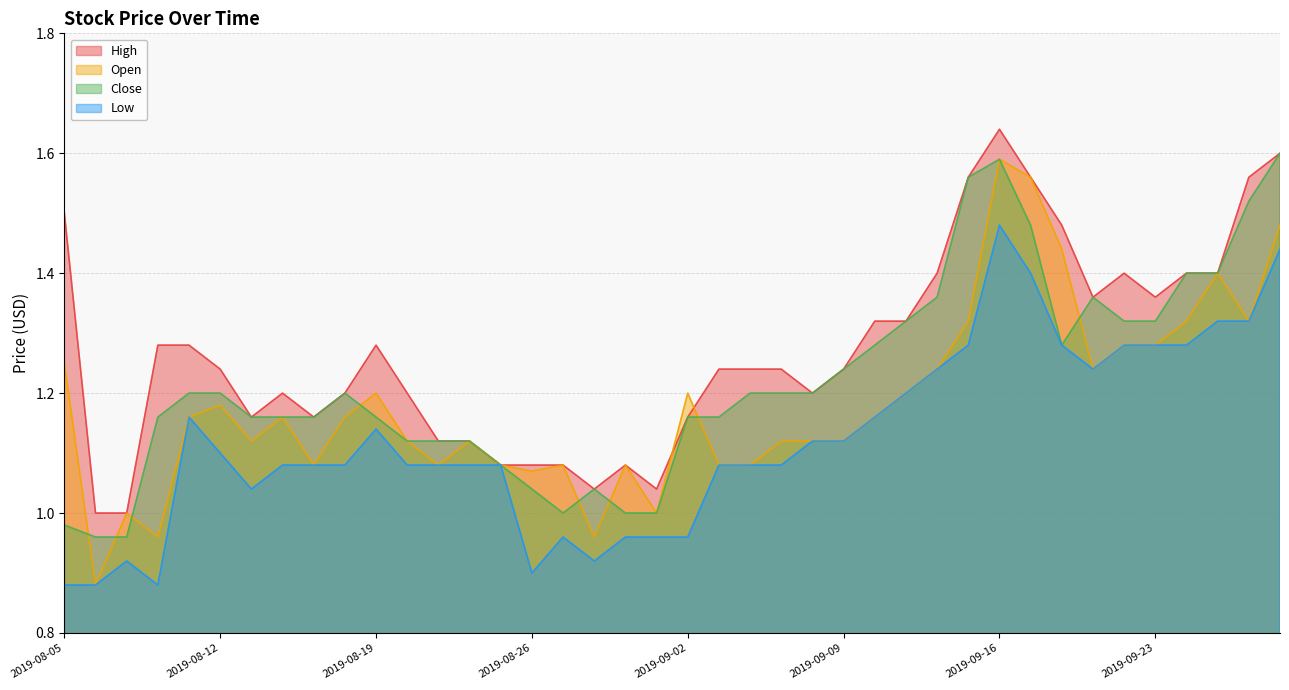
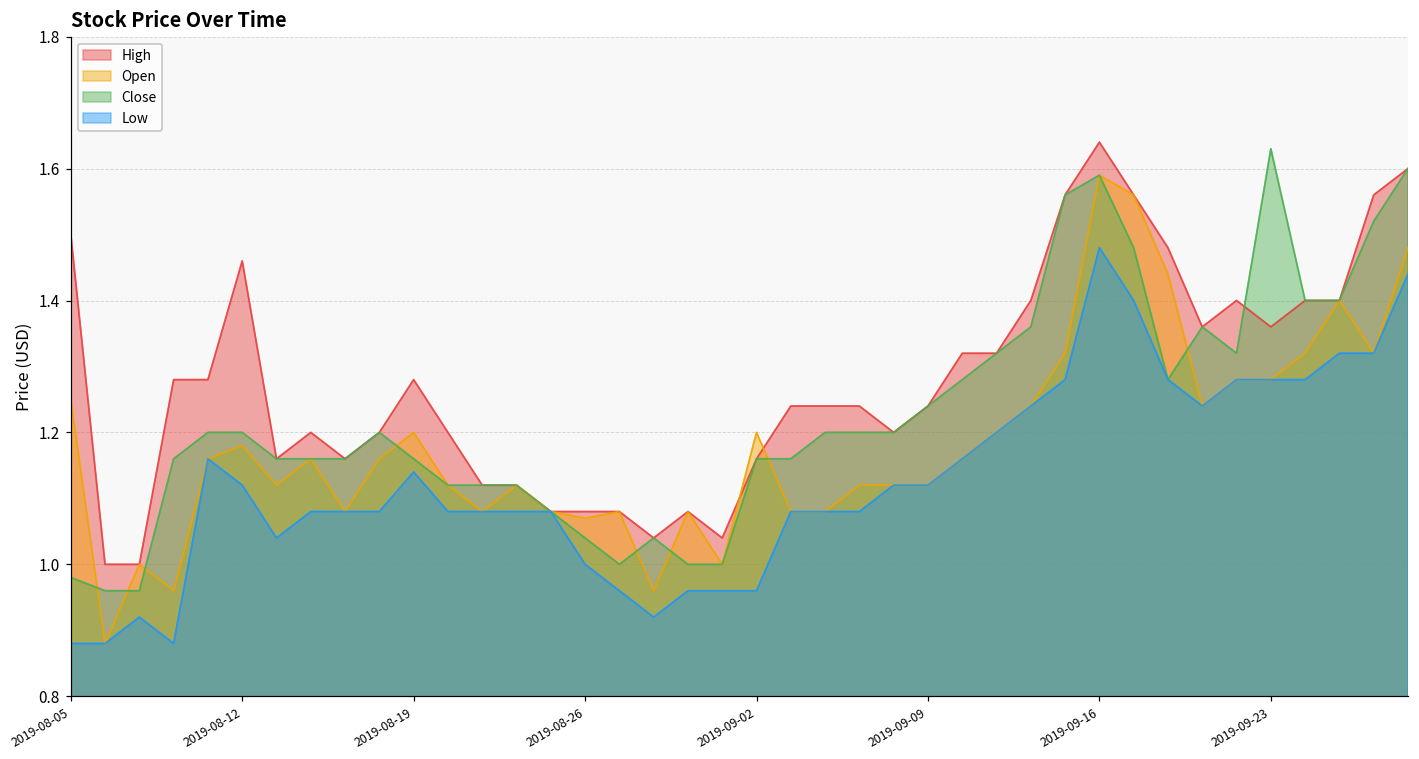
  {
    "High": {
      "2019-08-05": 1.50,
-     "2019-08-12": 1.24,
+     "2019-08-12": 1.46,
      "2019-08-19": 1.28,
      "2019-08-26": 1.08,
      "2019-09-16": 1.64,
      "2019-09-23": 1.36
    },
    "Open": {
      "2019-08-05": 1.25,
      "2019-08-12": 1.18,
      "2019-08-19": 1.20,
      "2019-08-26": 1.07,
      "2019-09-02": 1.20
    },
    "Close": {
      "2019-08-05": 0.98,
      "2019-08-12": 1.20,
      "2019-08-19": 1.16,
      "2019-08-26": 1.04,
-     "2019-09-23": 1.32
+     "2019-09-23": 1.63
    },
    "Low": {
      "2019-08-05": 0.88,
-     "2019-08-12": 1.10,
+     "2019-08-12": 1.12,
      "2019-08-19": 1.14,
-     "2019-08-26": 0.9,
+     "2019-08-26": 1.0,
      "2019-09-02": 0.96,
      "2019-09-16": 1.48
    }
  }
